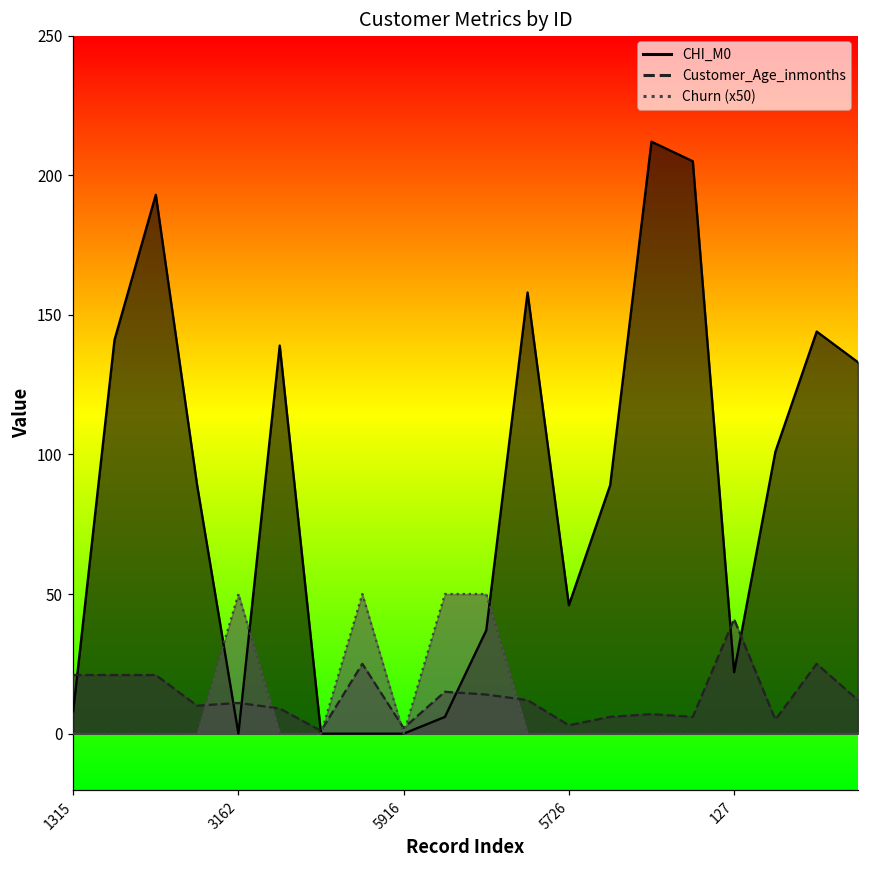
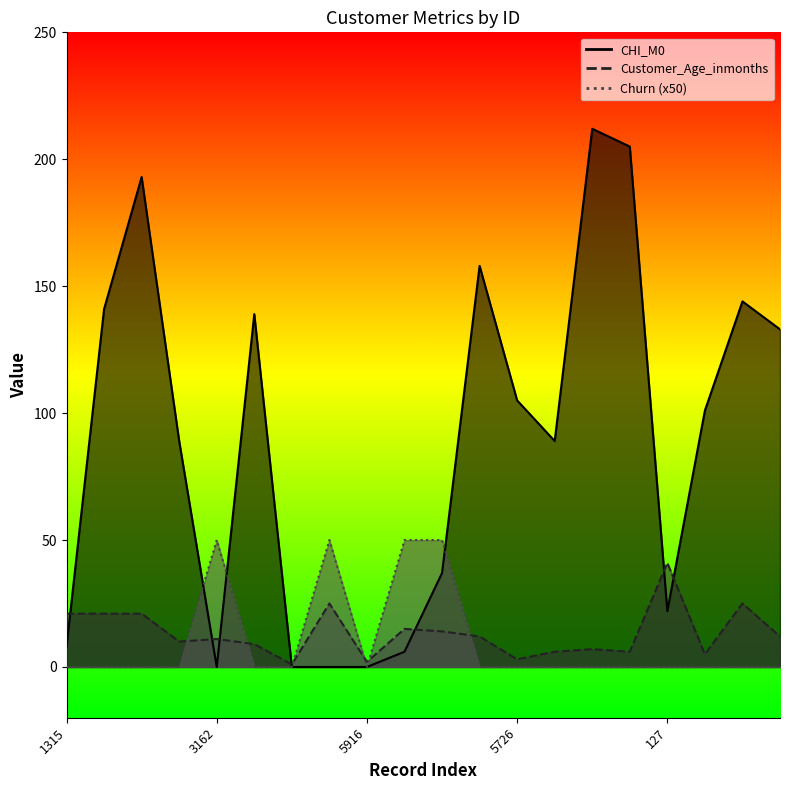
  {
    "CHI_M0": {
      "1315": 8,
      "3162": 0,
-     "5726": 46,
+     "5726": 105,
      "127": 22
    }
  }
